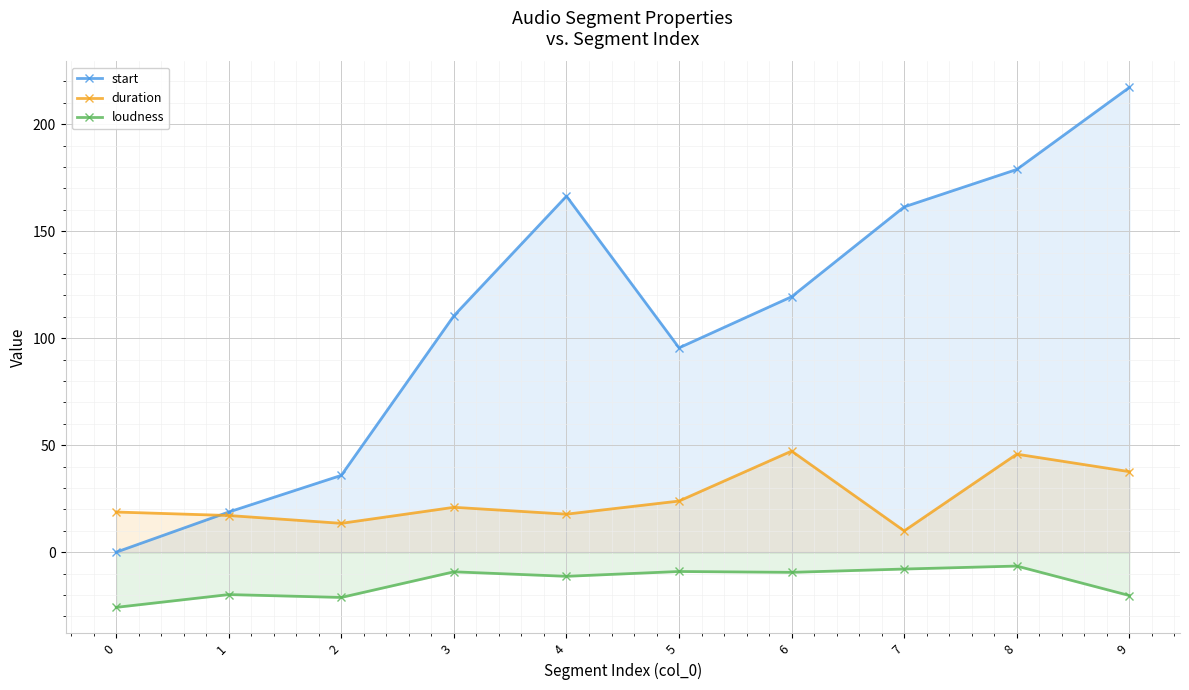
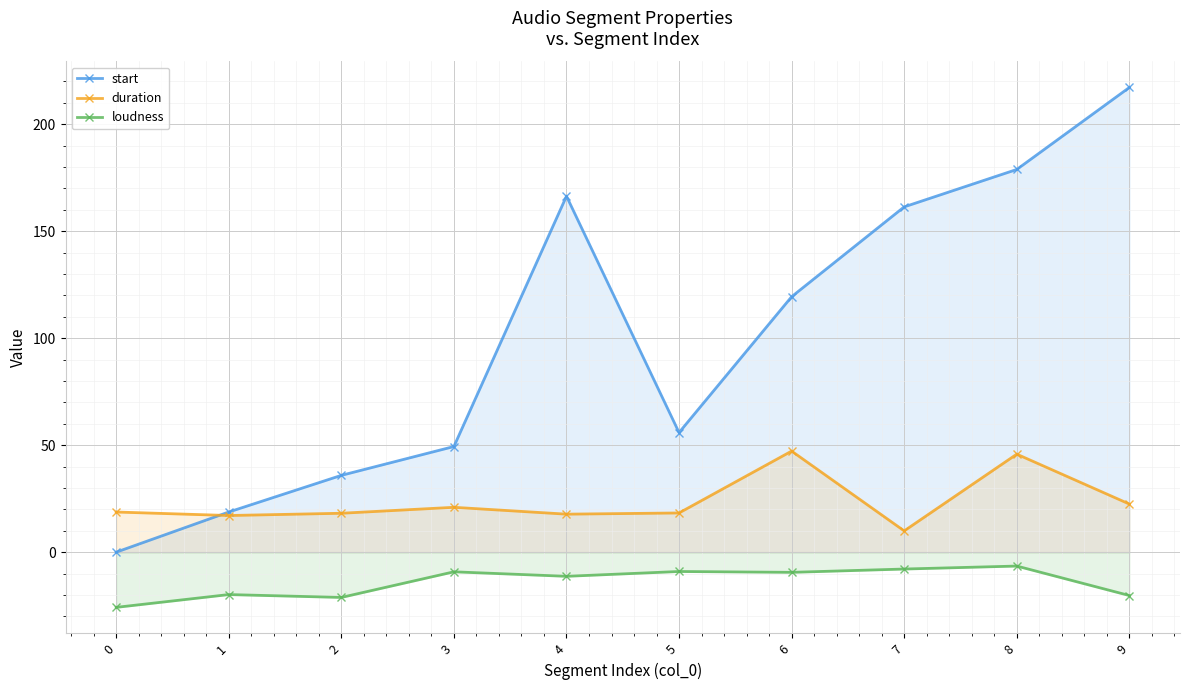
  {
    "start": {
      "1": 19,
      "2": 36,
-     "3": 110,
+     "3": 49,
      "4": 166,
-     "5": 95,
+     "5": 56,
      "6": 119,
      "7": 161,
      "8": 179,
      "9": 217
    },
    "duration": {
      "0": 19,
      "1": 17,
-     "2": 13,
+     "2": 18,
      "3": 21,
      "4": 18,
-     "5": 24,
+     "5": 18,
      "6": 47,
      "7": 10,
      "8": 46,
-     "9": 38
+     "9": 22
    }
  }
